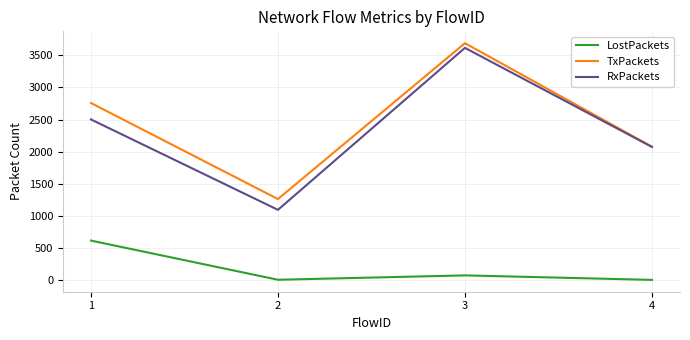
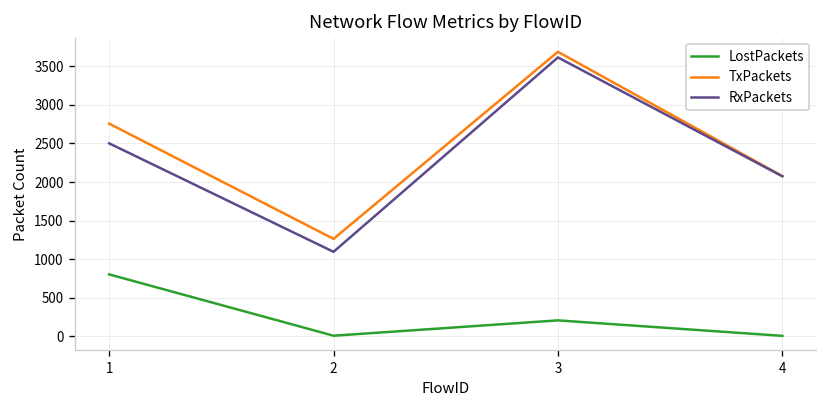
  {
    "LostPackets": {
-     "1": 600,
+     "1": 800,
      "2": 0,
-     "3": 100,
+     "3": 200,
      "4": 0
    },
    "TxPackets": {
      "1": 2800,
      "2": 1300,
      "3": 3700
    },
    "RxPackets": {
      "1": 2500,
      "2": 1100,
      "3": 3600
    }
  }
